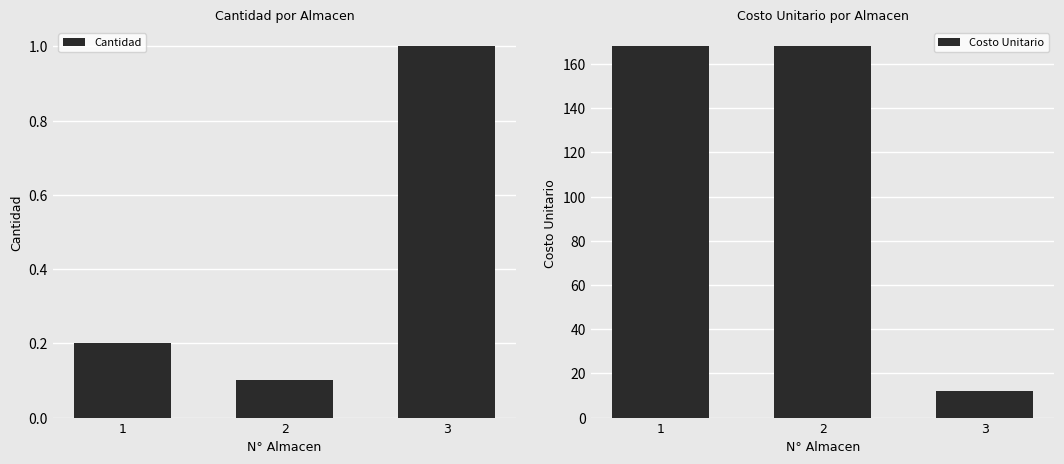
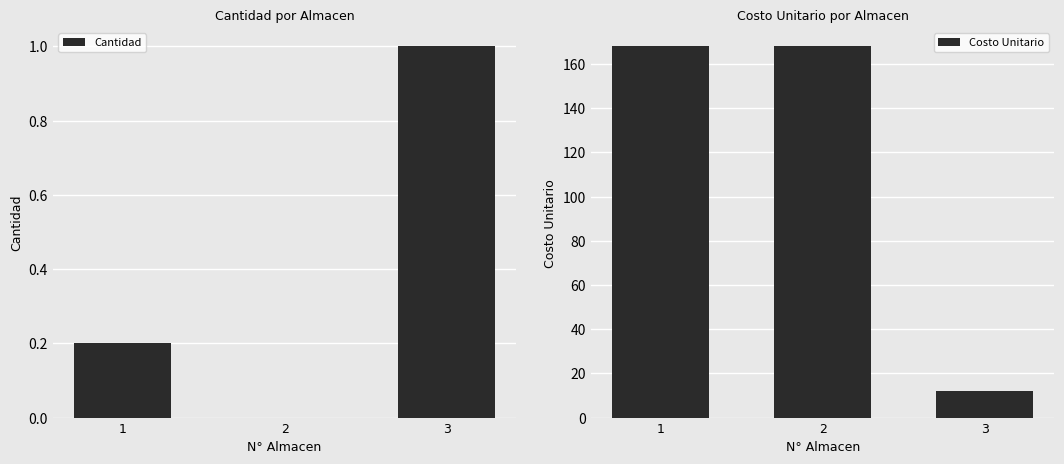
  {
    "Cantidad por Almacen": {
      "1": 0.2,
-     "2": 0.1,
+     "2": 0.0,
      "3": 1.0
    },
    "Costo Unitario por Almacen": {
      "1": 168,
      "2": 168,
      "3": 12
    }
  }
